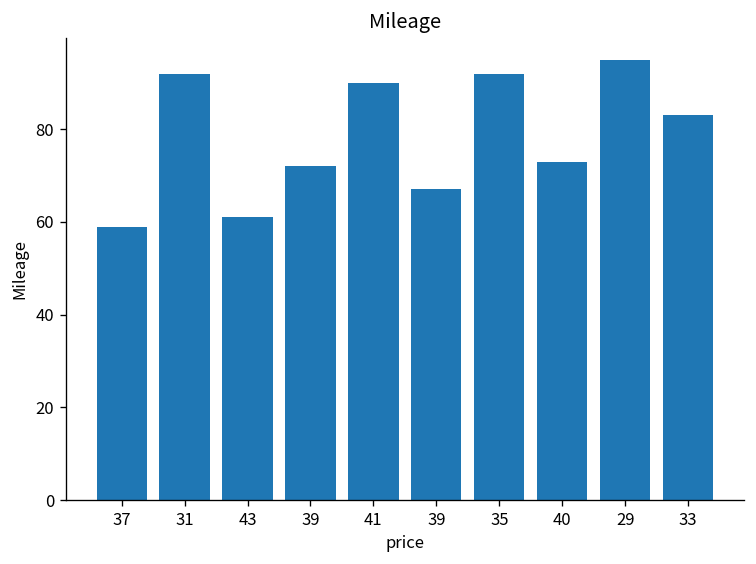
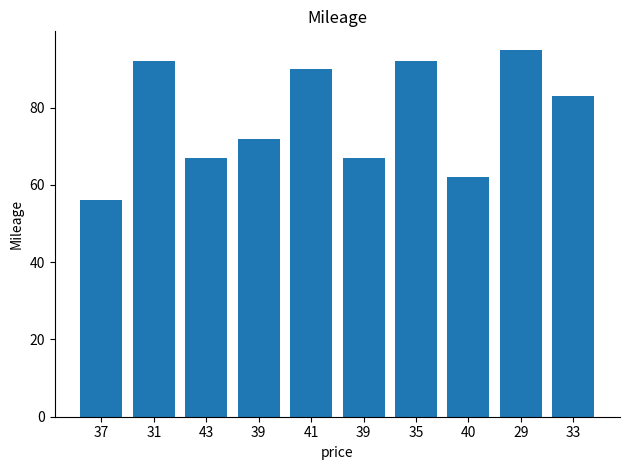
  {
-   "37": 59,
+   "37": 56,
    "31": 92,
-   "43": 61,
+   "43": 67,
    "41": 90,
    "35": 92,
-   "40": 73,
+   "40": 62,
    "29": 95,
    "33": 83
  }
